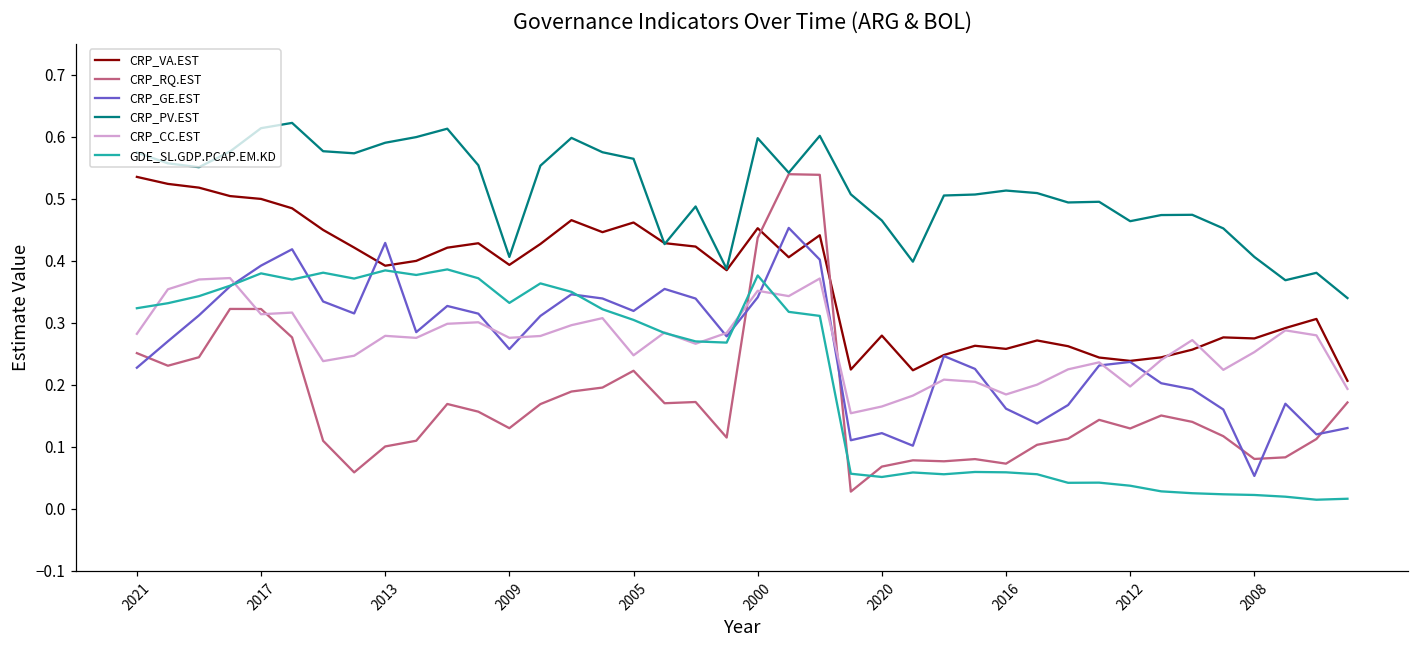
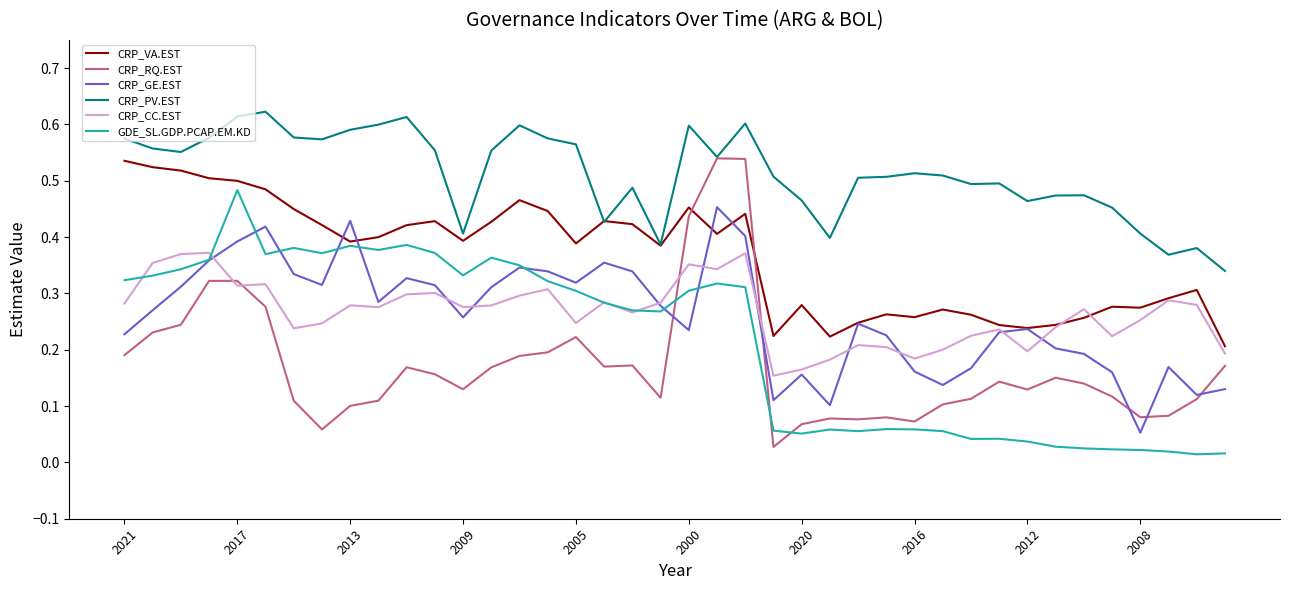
  {
    "CRP_VA.EST": {
      "2021": 0.54,
      "2017": 0.50,
      "2013": 0.39,
      "2009": 0.39,
-     "2005": 0.46,
+     "2005": 0.39,
      "2000": 0.45,
      "2020": 0.28,
      "2016": 0.26,
      "2008": 0.27
    },
    "CRP_RQ.EST": {
-     "2021": 0.25,
+     "2021": 0.19,
      "2017": 0.32,
      "2013": 0.10,
      "2009": 0.13,
      "2005": 0.22,
      "2000": 0.44,
      "2020": 0.07,
      "2016": 0.07,
      "2012": 0.13,
      "2008": 0.08
    },
    "CRP_GE.EST": {
      "2021": 0.23,
      "2017": 0.39,
      "2013": 0.43,
      "2009": 0.26,
      "2005": 0.32,
-     "2000": 0.34,
-     "2020": 0.12,
+     "2000": 0.23,
+     "2020": 0.16,
      "2016": 0.16,
      "2008": 0.05
    },
    "CRP_PV.EST": {
      "2013": 0.59,
      "2009": 0.41,
      "2005": 0.56,
      "2000": 0.60,
      "2020": 0.46,
      "2016": 0.51,
      "2012": 0.46,
      "2008": 0.41
    },
    "CRP_CC.EST": {
      "2021": 0.28,
      "2017": 0.31,
      "2013": 0.28,
      "2009": 0.28,
      "2005": 0.25,
      "2000": 0.35,
      "2020": 0.16,
      "2016": 0.18,
      "2012": 0.20,
      "2008": 0.25
    },
    "GDE_SL.GDP.PCAP.EM.KD": {
      "2021": 0.32,
-     "2017": 0.38,
+     "2017": 0.48,
      "2013": 0.38,
      "2009": 0.33,
      "2005": 0.30,
-     "2000": 0.38,
+     "2000": 0.30,
      "2020": 0.05,
      "2016": 0.06,
      "2012": 0.04,
      "2008": 0.02
    }
  }
